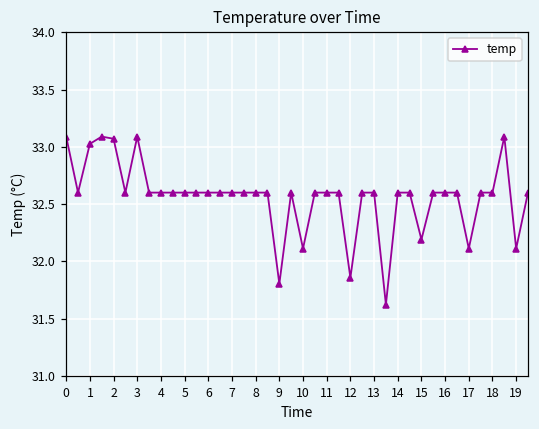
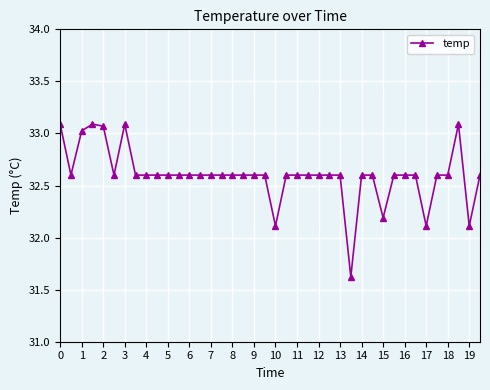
  {
    "0": 33.09,
    "1": 33.03,
    "2": 33.07,
    "3": 33.09,
    "4": 32.60,
    "5": 32.60,
    "6": 32.60,
    "7": 32.60,
    "8": 32.60,
-   "9": 31.80,
+   "9": 32.60,
    "10": 32.11,
    "11": 32.60,
-   "12": 31.86,
+   "12": 32.60,
    "13": 32.60,
    "14": 32.60,
    "15": 32.19,
    "16": 32.60,
    "17": 32.11,
    "18": 32.60,
    "19": 32.11
  }
